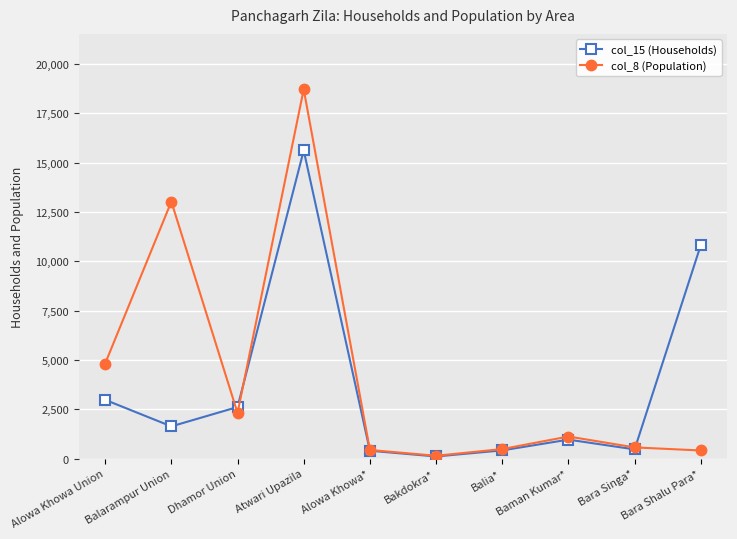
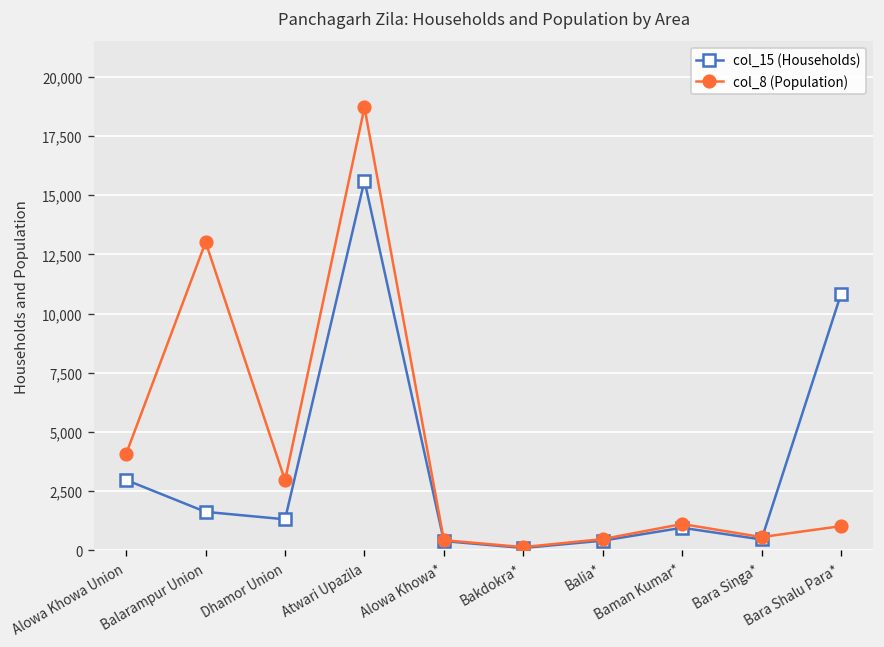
  {
    "col_15 (Households)": {
      "Alowa Khowa Union": "3,000",
      "Balarampur Union": "1,600",
-     "Dhamor Union": "2,600",
+     "Dhamor Union": "1,300",
      "Atwari Upazila": "15,600",
      "Baman Kumar*": "1,000",
      "Bara Shalu Para*": "10,800"
    },
    "col_8 (Population)": {
-     "Alowa Khowa Union": "4,800",
+     "Alowa Khowa Union": "4,100",
      "Balarampur Union": "13,000",
-     "Dhamor Union": "2,300",
+     "Dhamor Union": "3,000",
      "Atwari Upazila": "18,700",
      "Baman Kumar*": "1,100",
-     "Bara Shalu Para*": "400"
+     "Bara Shalu Para*": "1,000"
    }
  }
